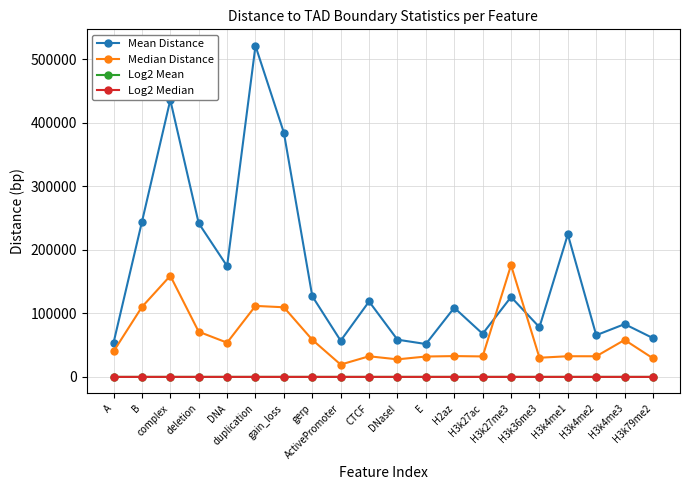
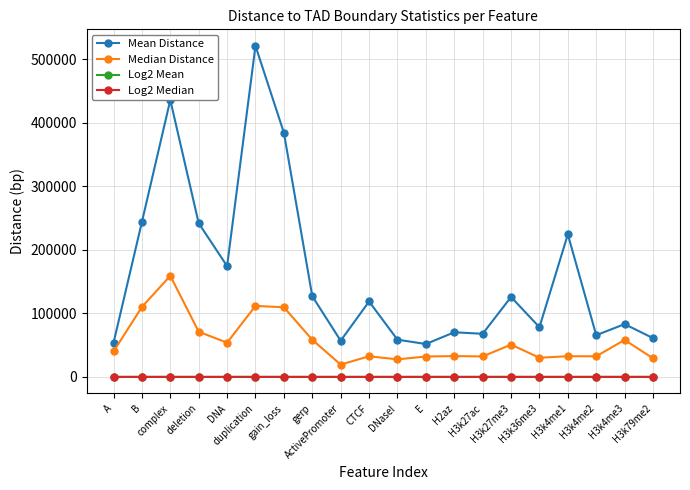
  {
    "Mean Distance": {
      "A": 50000,
      "B": 240000,
      "deletion": 240000,
      "DNA": 170000,
      "duplication": 520000,
      "gain_loss": 380000,
      "gerp": 130000,
      "ActivePromoter": 60000,
      "CTCF": 120000,
      "DNaseI": 60000,
      "E": 50000,
-     "H2az": 110000,
+     "H2az": 70000,
      "H3k27ac": 70000,
      "H3k27me3": 130000,
      "H3k36me3": 80000,
      "H3k4me1": 220000,
      "H3k4me2": 70000,
      "H3k4me3": 80000,
      "H3k79me2": 60000
    },
    "Median Distance": {
      "A": 40000,
      "B": 110000,
      "complex": 160000,
      "deletion": 70000,
      "DNA": 50000,
      "duplication": 110000,
      "gain_loss": 110000,
      "gerp": 60000,
      "ActivePromoter": 20000,
      "CTCF": 30000,
      "DNaseI": 30000,
      "E": 30000,
      "H2az": 30000,
      "H3k27ac": 30000,
-     "H3k27me3": 180000,
+     "H3k27me3": 50000,
      "H3k36me3": 30000,
      "H3k4me1": 30000,
      "H3k4me2": 30000,
      "H3k4me3": 60000,
      "H3k79me2": 30000
    },
    "Log2 Median": {
      "A": 0,
      "B": 0,
      "complex": 0,
      "deletion": 0,
      "DNA": 0,
      "duplication": 0,
      "gain_loss": 0,
      "gerp": 0,
      "ActivePromoter": 0,
      "CTCF": 0,
      "DNaseI": 0,
      "E": 0,
      "H2az": 0,
      "H3k27ac": 0,
      "H3k27me3": 0,
      "H3k36me3": 0,
      "H3k4me1": 0,
      "H3k4me2": 0,
      "H3k4me3": 0,
      "H3k79me2": 0
    }
  }
